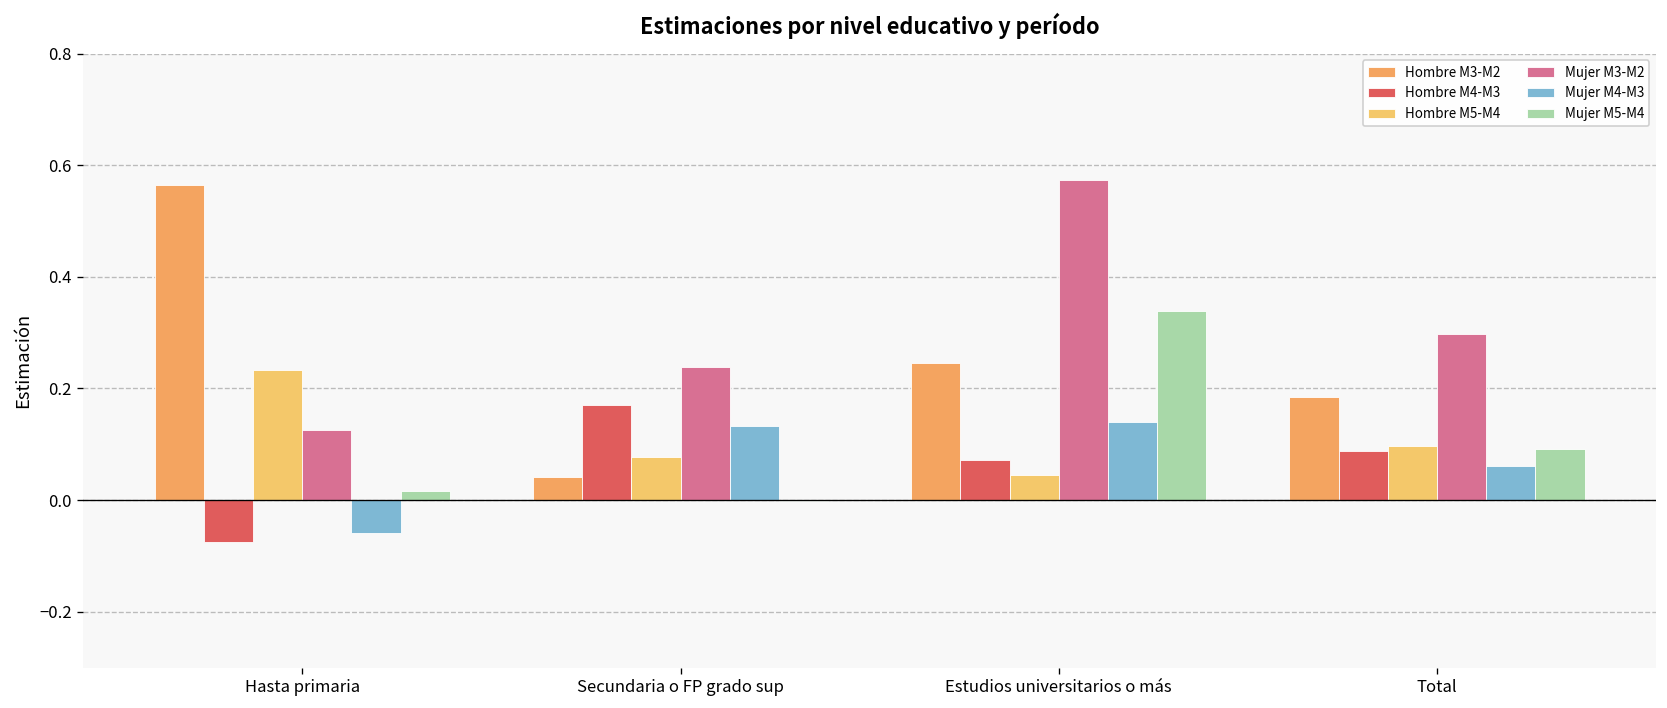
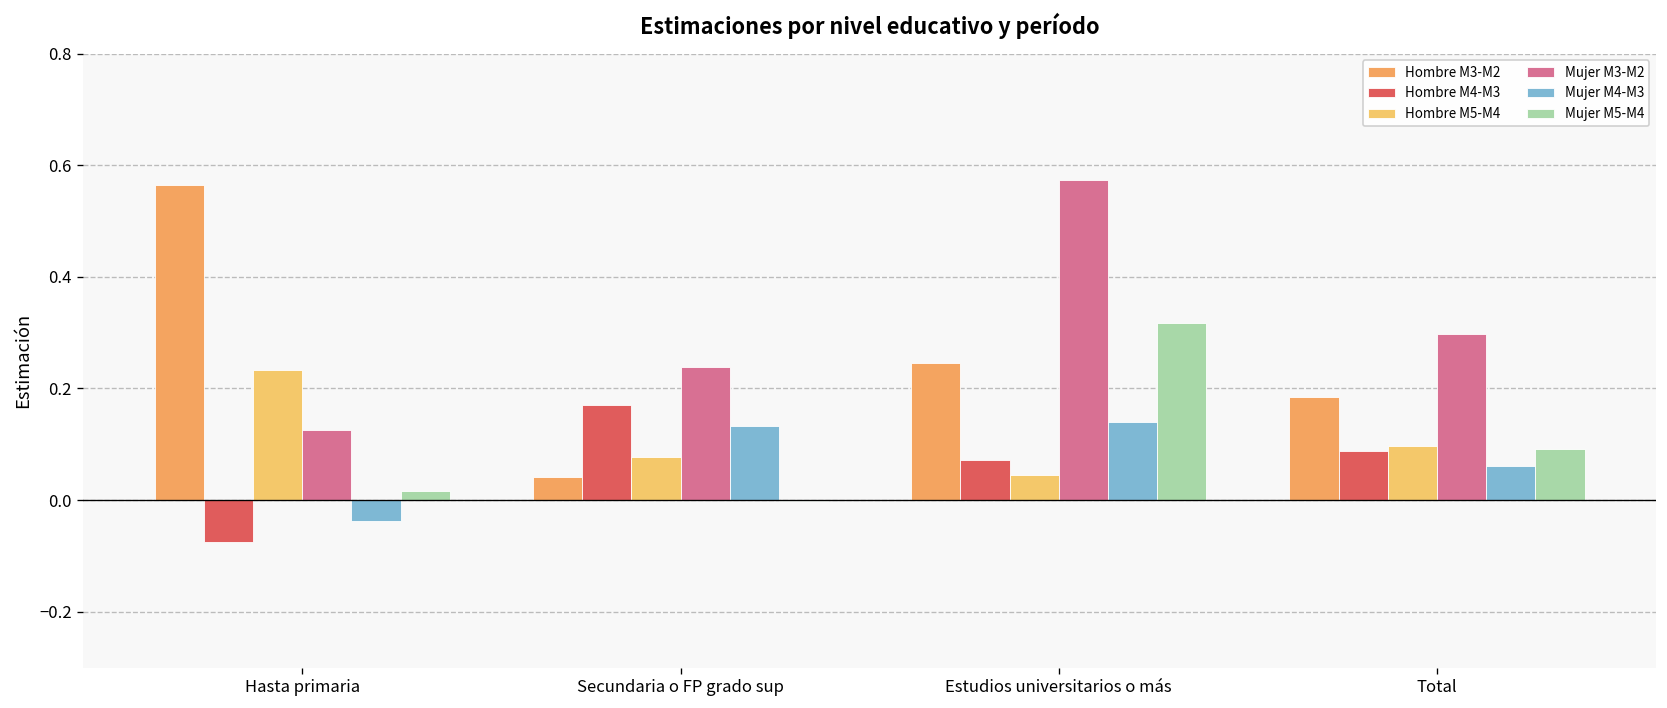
  {
    "Mujer M4-M3": {
-     "Hasta primaria": -0.06,
+     "Hasta primaria": -0.04,
      "Secundaria o FP grado sup": 0.13,
      "Estudios universitarios o más": 0.14,
      "Total": 0.06
    },
    "Mujer M5-M4": {
      "Hasta primaria": 0.02,
-     "Estudios universitarios o más": 0.34,
+     "Estudios universitarios o más": 0.32,
      "Total": 0.09
    }
  }
